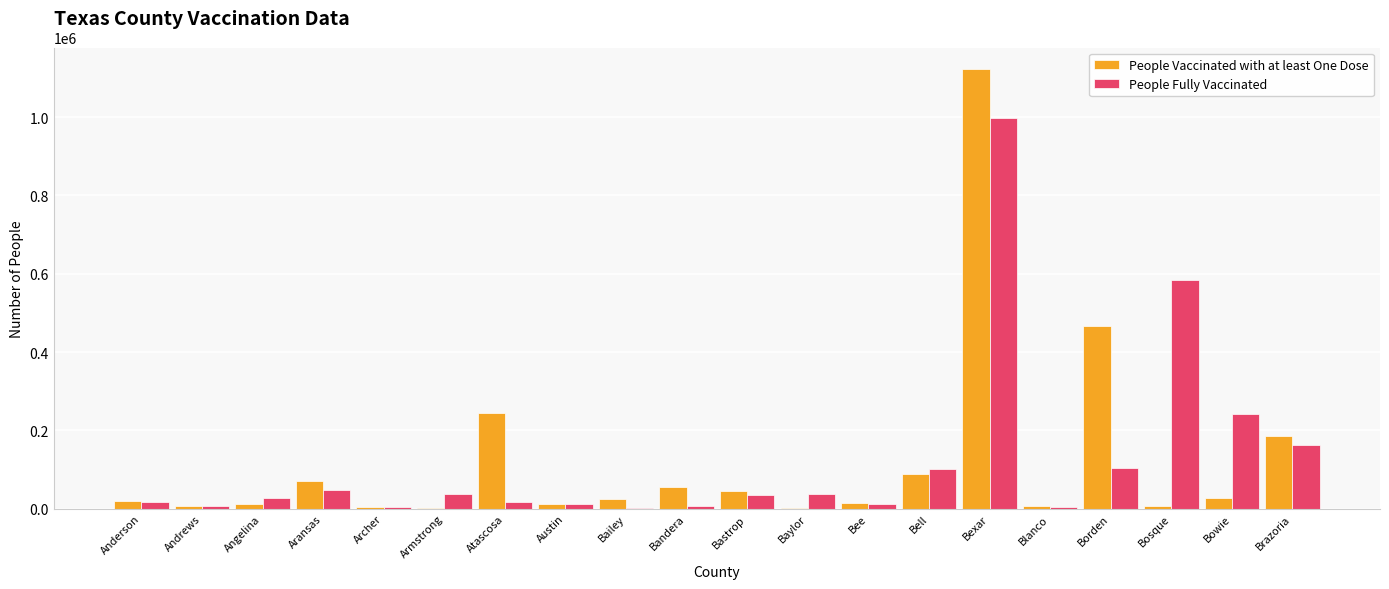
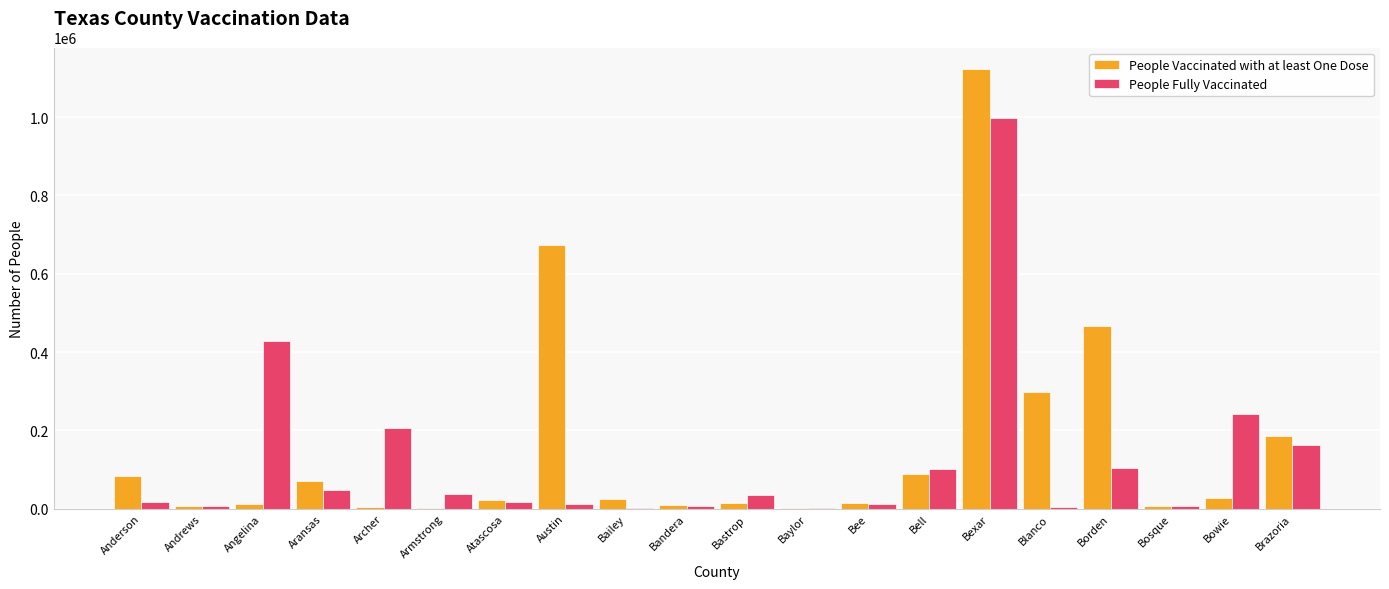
  {
    "People Vaccinated with at least One Dose": {
-     "Anderson": 20000,
+     "Anderson": 80000,
      "Andrews": 10000,
      "Angelina": 10000,
      "Aransas": 70000,
-     "Atascosa": 250000,
-     "Austin": 10000,
+     "Atascosa": 20000,
+     "Austin": 670000,
      "Bailey": 20000,
-     "Bandera": 60000,
-     "Bastrop": 40000,
+     "Bandera": 10000,
+     "Bastrop": 20000,
      "Bee": 10000,
      "Bell": 90000,
      "Bexar": 1120000,
-     "Blanco": 10000,
+     "Blanco": 300000,
      "Borden": 470000,
      "Bosque": 10000,
      "Bowie": 30000,
      "Brazoria": 190000
    },
    "People Fully Vaccinated": {
      "Anderson": 20000,
-     "Angelina": 30000,
+     "Angelina": 430000,
      "Aransas": 50000,
-     "Archer": 0,
+     "Archer": 210000,
      "Armstrong": 40000,
      "Atascosa": 20000,
      "Austin": 10000,
      "Bandera": 10000,
      "Bastrop": 30000,
-     "Baylor": 40000,
+     "Baylor": 0,
      "Bee": 10000,
      "Bell": 100000,
      "Bexar": 1000000,
      "Borden": 100000,
-     "Bosque": 580000,
+     "Bosque": 10000,
      "Bowie": 240000,
      "Brazoria": 160000
    }
  }
